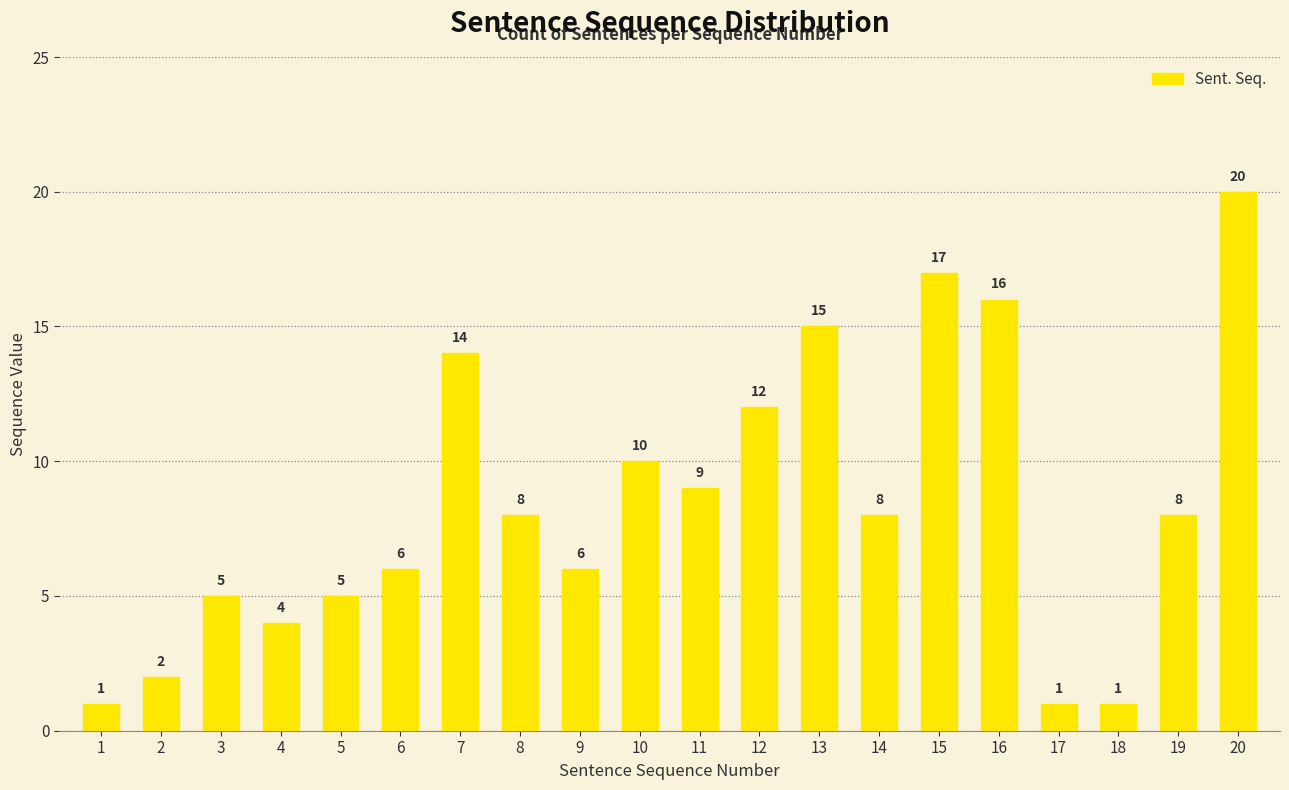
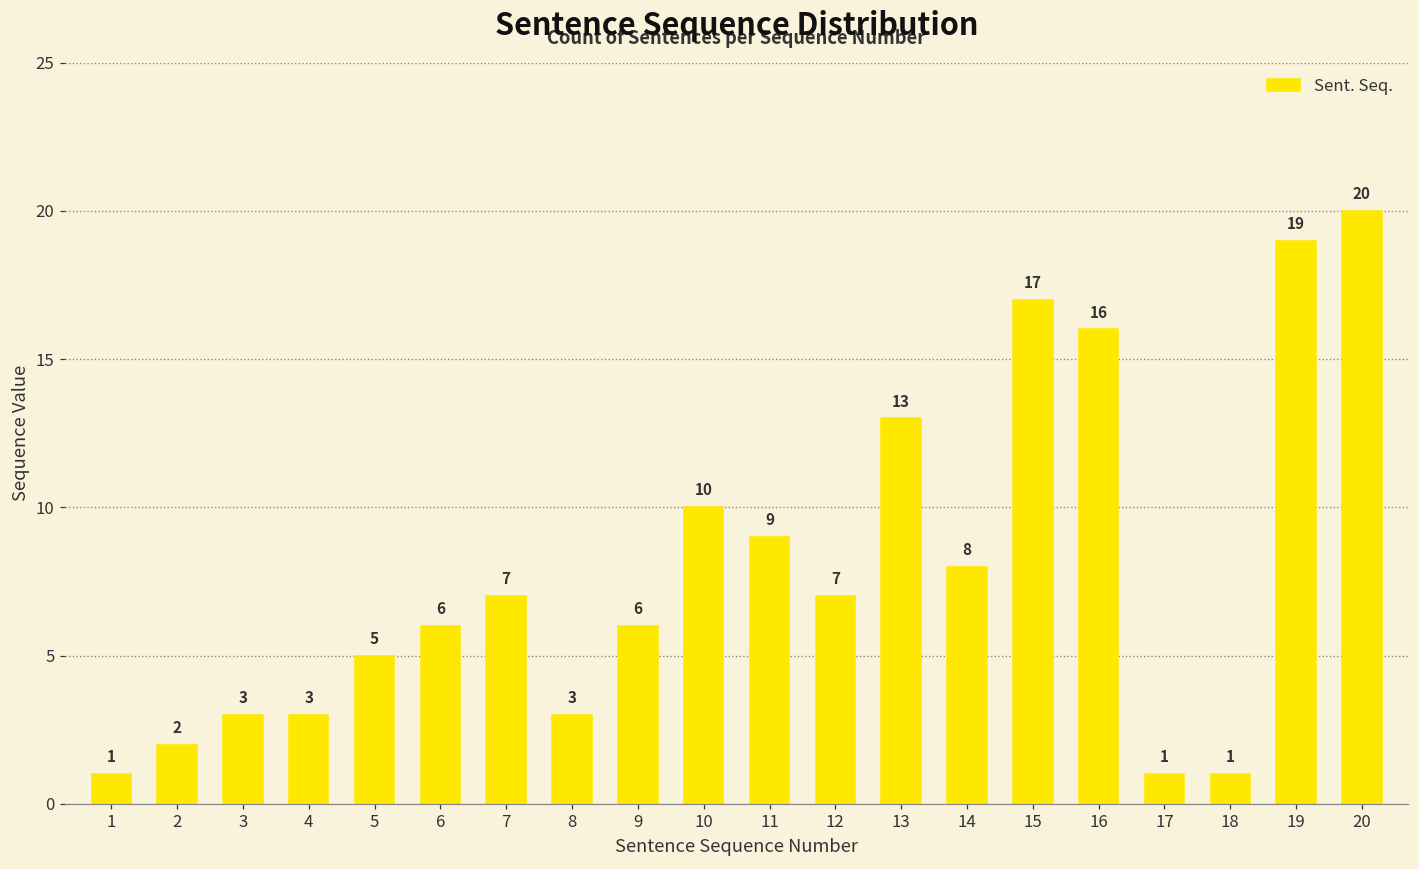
  {
    "1": 1,
    "2": 2,
-   "3": 5,
-   "4": 4,
+   "3": 3,
+   "4": 3,
    "5": 5,
    "6": 6,
-   "7": 14,
-   "8": 8,
+   "7": 7,
+   "8": 3,
    "9": 6,
    "10": 10,
    "11": 9,
-   "12": 12,
-   "13": 15,
+   "12": 7,
+   "13": 13,
    "14": 8,
    "15": 17,
    "16": 16,
    "17": 1,
    "18": 1,
-   "19": 8,
+   "19": 19,
    "20": 20
  }
